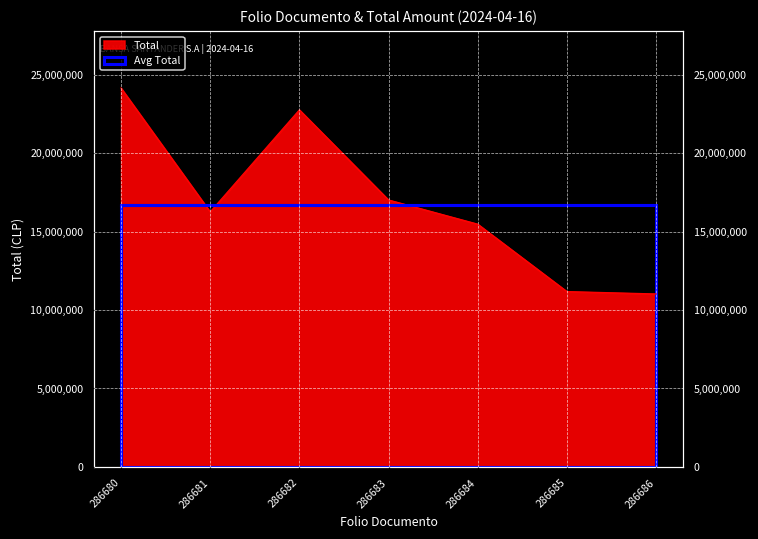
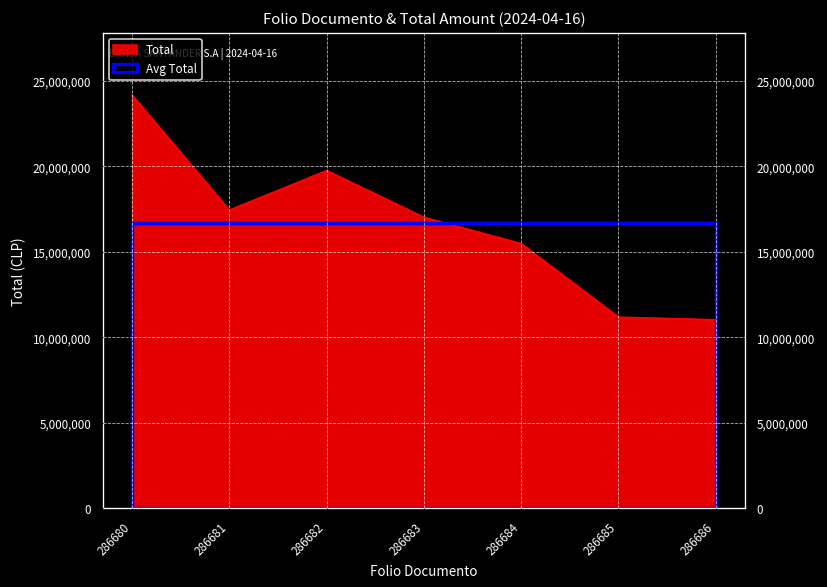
  {
    "Total": {
      "286680": "24,200,000",
-     "286681": "16,300,000",
-     "286682": "22,800,000",
+     "286681": "17,400,000",
+     "286682": "19,800,000",
      "286683": "17,000,000",
      "286684": "15,500,000",
      "286685": "11,200,000",
      "286686": "11,000,000"
    }
  }
